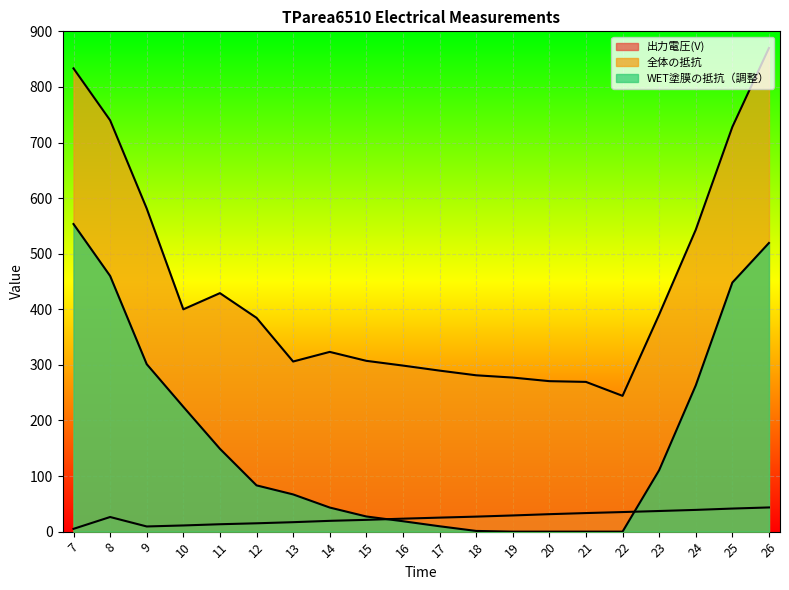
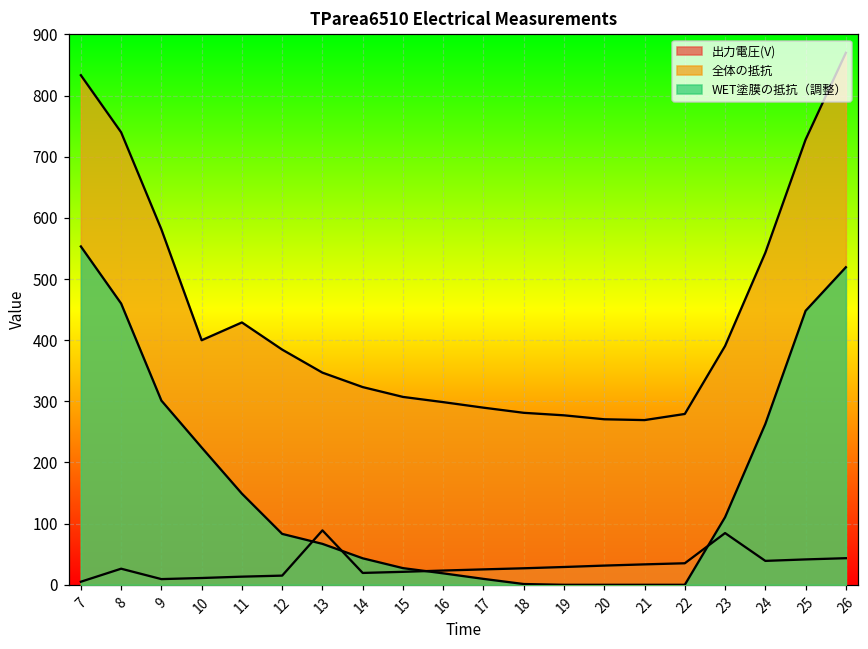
  {
    "出力電圧(V)": {
      "7": 10,
      "8": 30,
      "9": 10,
      "10": 10,
      "11": 10,
      "12": 20,
-     "13": 20,
+     "13": 90,
      "14": 20,
      "15": 20,
      "17": 30,
      "18": 30,
      "19": 30,
      "20": 30,
      "21": 30,
      "22": 40,
-     "23": 40,
+     "23": 80,
      "24": 40,
      "25": 40,
      "26": 40
    },
    "全体の抵抗": {
      "7": 830,
      "8": 740,
      "9": 580,
      "10": 400,
      "11": 430,
      "12": 380,
-     "13": 310,
+     "13": 350,
      "14": 320,
      "15": 310,
      "16": 300,
      "17": 290,
      "18": 280,
      "19": 280,
      "20": 270,
      "21": 270,
-     "22": 240,
+     "22": 280,
      "23": 390,
      "24": 540,
      "25": 730
    },
    "WET塗膜の抵抗（調整）": {
      "7": 550,
      "8": 460,
      "9": 300,
      "10": 220,
      "11": 150,
      "12": 80,
      "13": 70,
      "14": 40,
      "15": 30,
      "17": 10,
      "18": 0,
      "19": 0,
      "20": 0,
      "21": 0,
      "22": 0,
      "23": 110,
      "24": 260,
      "25": 450,
      "26": 520
    }
  }
